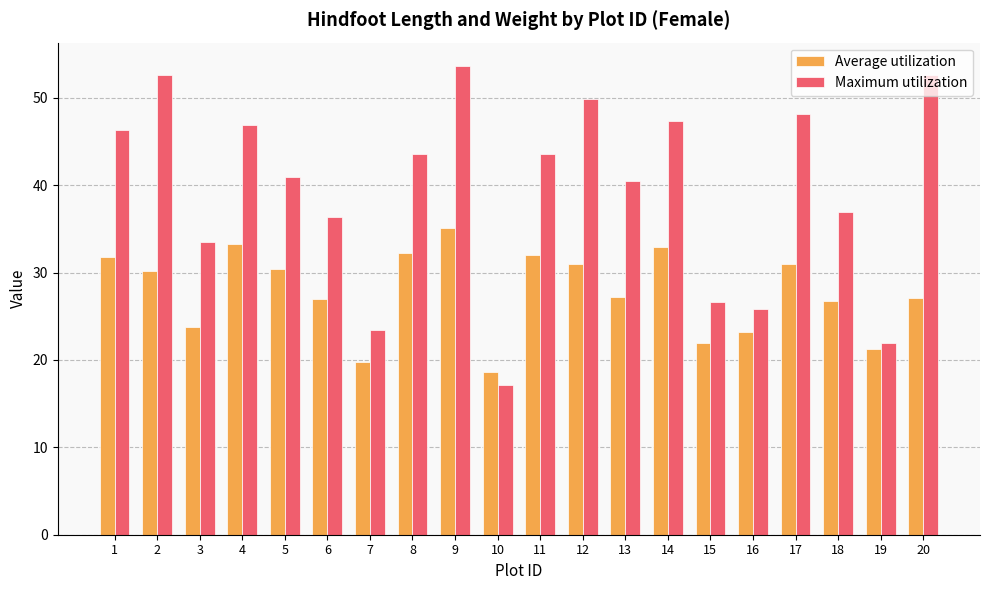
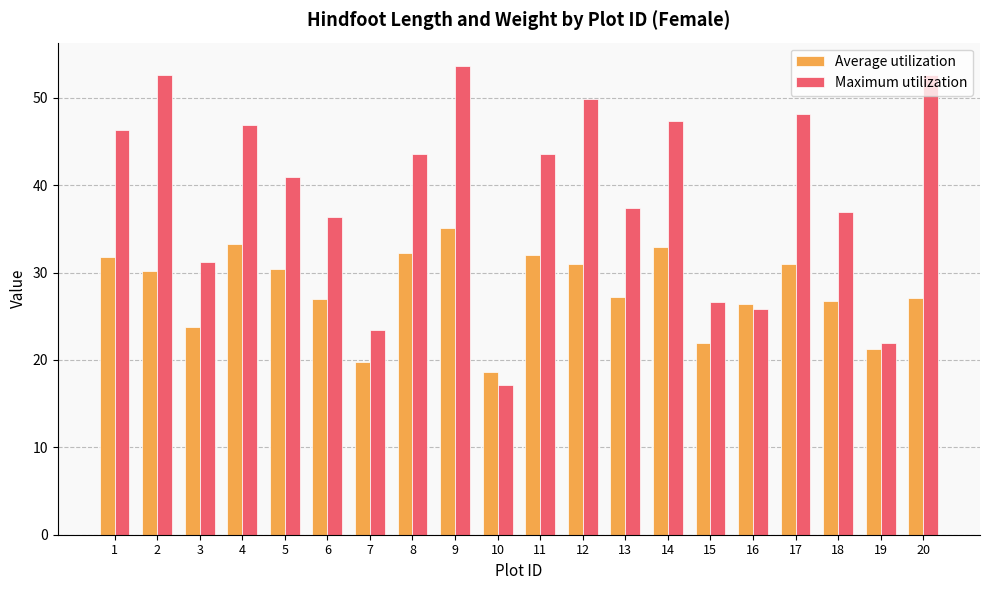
  {
    "Average utilization": {
      "1": 32,
      "2": 30,
      "3": 24,
      "4": 33,
      "5": 30,
      "6": 27,
      "7": 20,
      "8": 32,
      "9": 35,
      "10": 19,
      "11": 32,
      "12": 31,
      "13": 27,
      "14": 33,
      "15": 22,
-     "16": 23,
+     "16": 26,
      "17": 31,
      "18": 27,
      "19": 21,
      "20": 27
    },
    "Maximum utilization": {
      "1": 46,
      "2": 53,
-     "3": 33,
+     "3": 31,
      "4": 47,
      "5": 41,
      "6": 36,
      "7": 23,
      "8": 44,
      "9": 54,
      "10": 17,
      "11": 44,
      "12": 50,
-     "13": 41,
+     "13": 37,
      "14": 47,
      "15": 27,
      "16": 26,
      "17": 48,
      "18": 37,
      "19": 22
    }
  }
